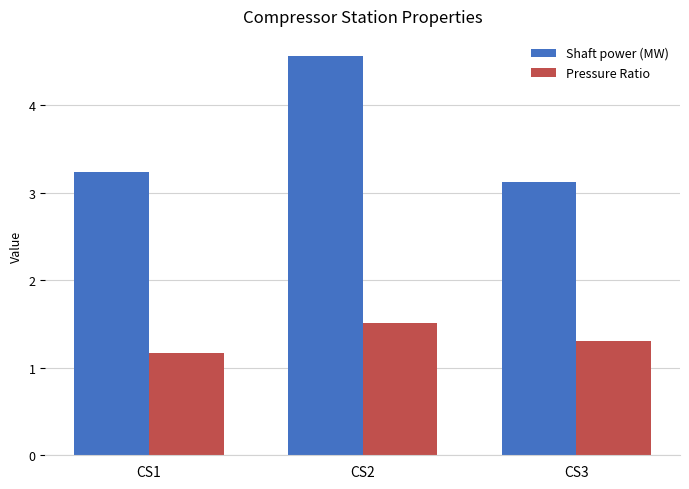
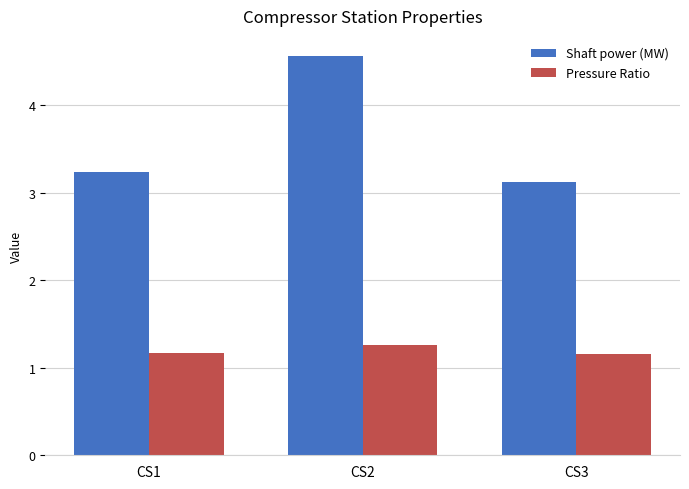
  {
    "Shaft power (MW)": {
      "CS1": 3.2,
      "CS2": 4.6,
      "CS3": 3.1
    },
    "Pressure Ratio": {
      "CS1": 1.2,
-     "CS2": 1.5,
-     "CS3": 1.3
+     "CS2": 1.3,
+     "CS3": 1.2
    }
  }
